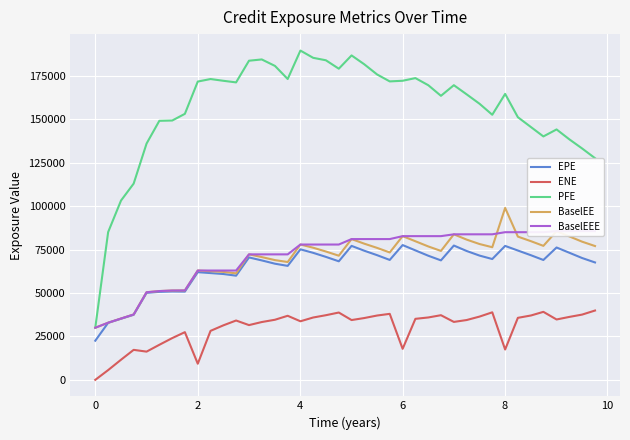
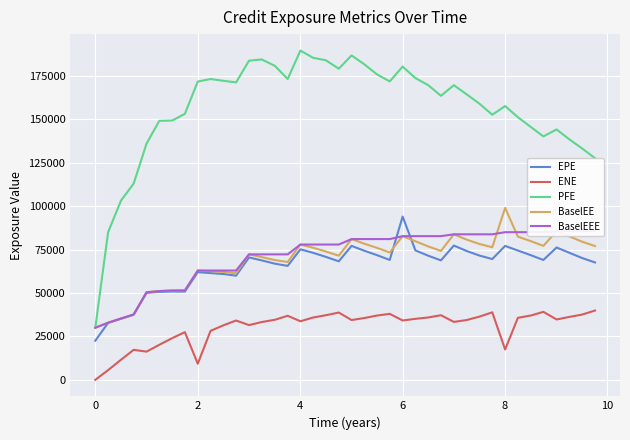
  {
    "EPE": {
      "0": 23000,
-     "6": 78000,
+     "6": 94000,
      "8": 77000
    },
    "ENE": {
      "0": 0,
      "2": 9000,
-     "6": 18000,
+     "6": 34000,
      "8": 17000
    },
    "PFE": {
      "2": 172000,
-     "6": 172000,
-     "8": 165000
+     "6": 180000,
+     "8": 158000
    },
    "BaselEE": {
      "8": 99000
    },
    "BaselEEE": {
      "8": 85000
    }
  }
